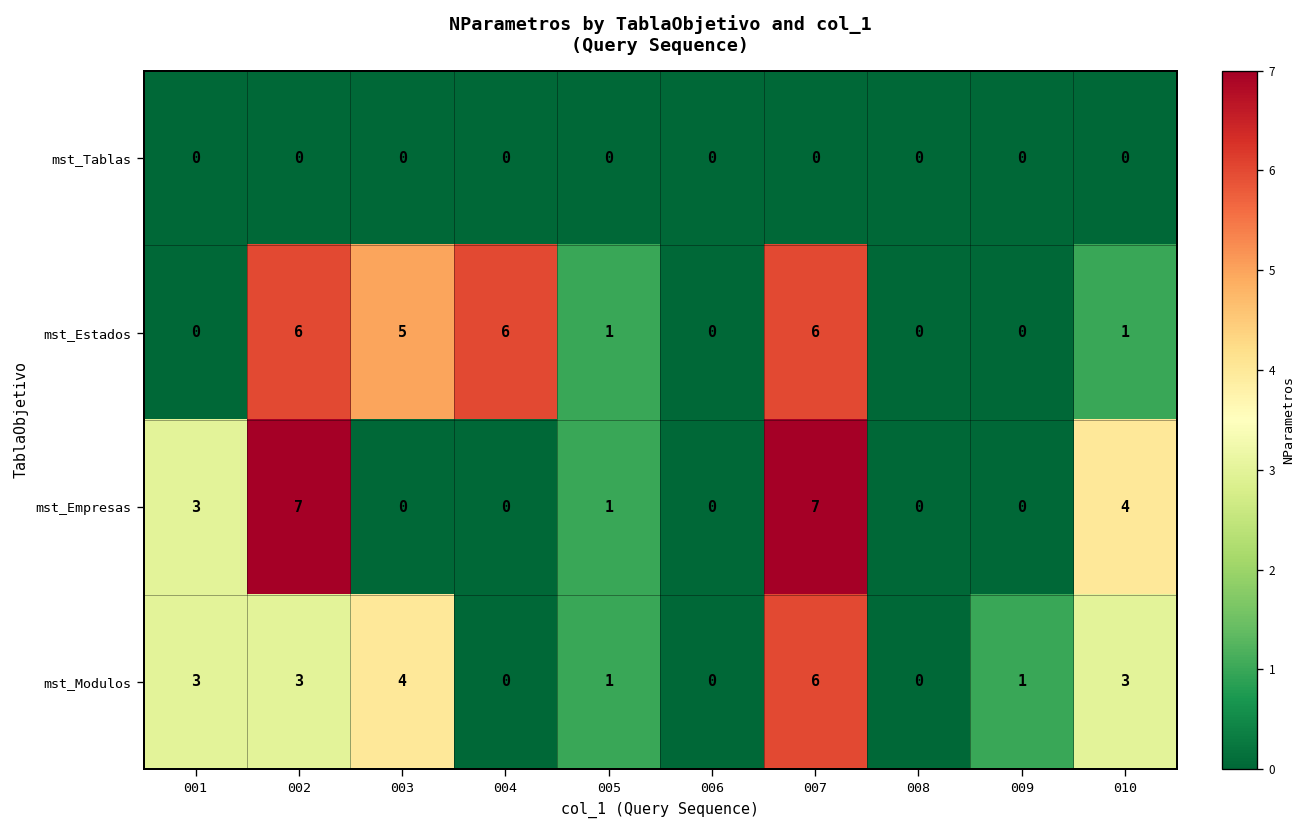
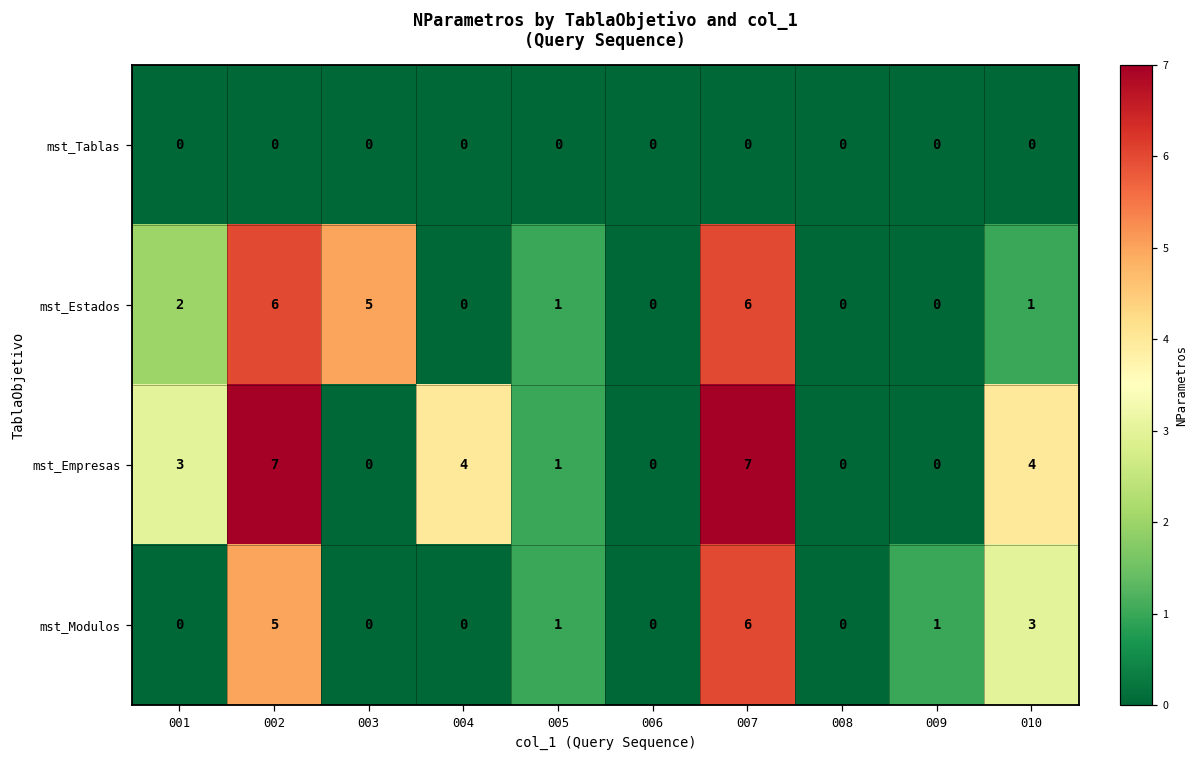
  {
    "mst_Tablas": {
      "001": 0,
      "002": 0,
      "003": 0,
      "004": 0,
      "005": 0,
      "006": 0,
      "007": 0,
      "008": 0,
      "009": 0,
      "010": 0
    },
    "mst_Estados": {
-     "001": 0,
+     "001": 2,
      "002": 6,
      "003": 5,
-     "004": 6,
+     "004": 0,
      "005": 1,
      "006": 0,
      "007": 6,
      "008": 0,
      "009": 0,
      "010": 1
    },
    "mst_Empresas": {
      "001": 3,
      "002": 7,
      "003": 0,
-     "004": 0,
+     "004": 4,
      "005": 1,
      "006": 0,
      "007": 7,
      "008": 0,
      "009": 0,
      "010": 4
    },
    "mst_Modulos": {
-     "001": 3,
-     "002": 3,
-     "003": 4,
+     "001": 0,
+     "002": 5,
+     "003": 0,
      "004": 0,
      "005": 1,
      "006": 0,
      "007": 6,
      "008": 0,
      "009": 1,
      "010": 3
    }
  }
